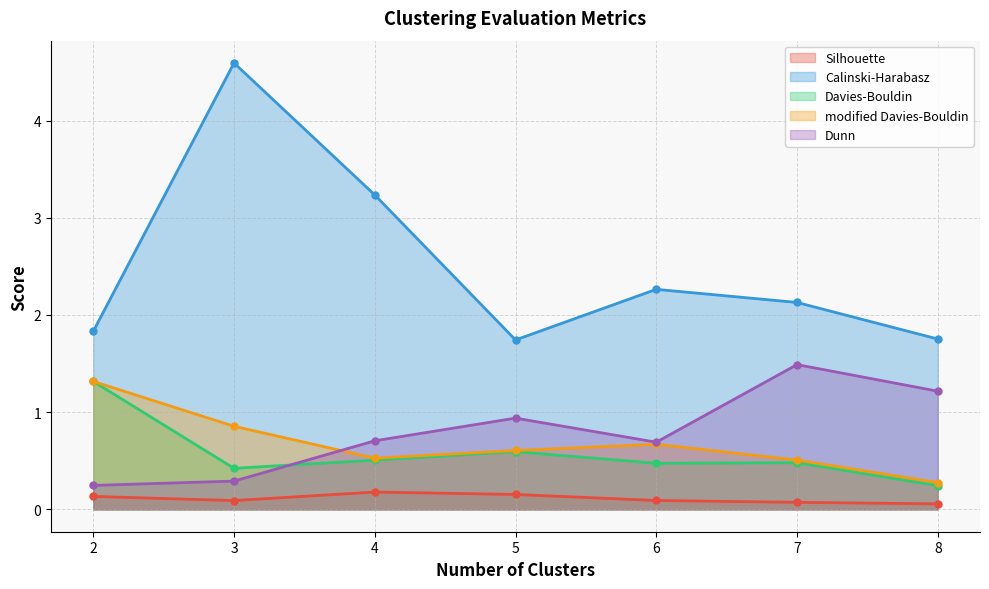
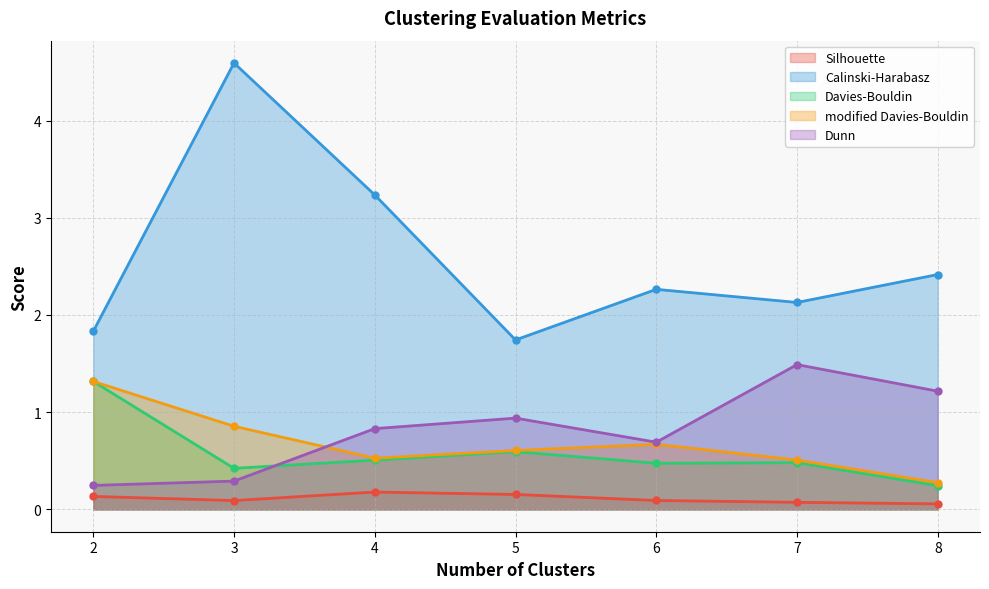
  {
    "Calinski-Harabasz": {
      "2": 1.8,
      "3": 4.6,
      "4": 3.2,
      "5": 1.7,
      "6": 2.3,
      "7": 2.1,
-     "8": 1.8
+     "8": 2.4
    },
    "Davies-Bouldin": {
      "3": 0.4,
      "6": 0.5,
      "7": 0.5,
      "8": 0.2
    },
    "Dunn": {
      "2": 0.2,
      "3": 0.3,
-     "4": 0.7,
+     "4": 0.8,
      "5": 0.9,
      "7": 1.5,
      "8": 1.2
    }
  }
